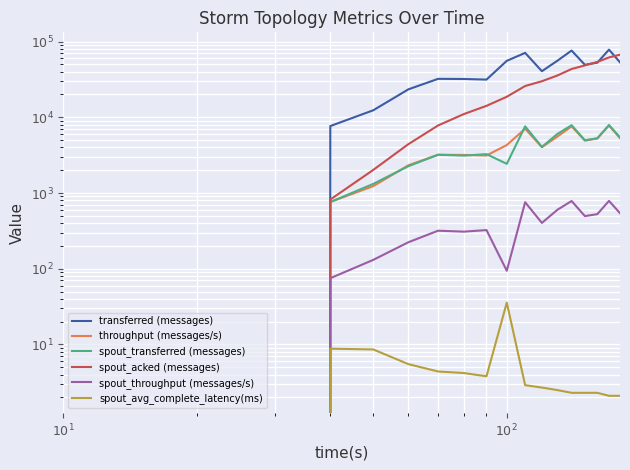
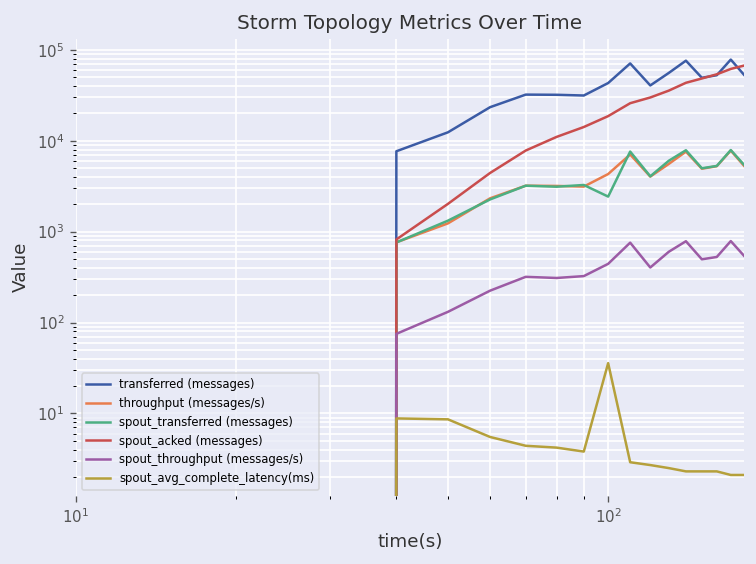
  {
    "transferred (messages)": {
-     "10^2": 60000
+     "10^2": 40000
    },
    "spout_transferred (messages)": {
      "10^2": 2400
    },
    "spout_throughput (messages/s)": {
-     "10^2": 90
+     "10^2": 400
    },
    "spout_avg_complete_latency(ms)": {
      "10^2": 40
    }
  }
